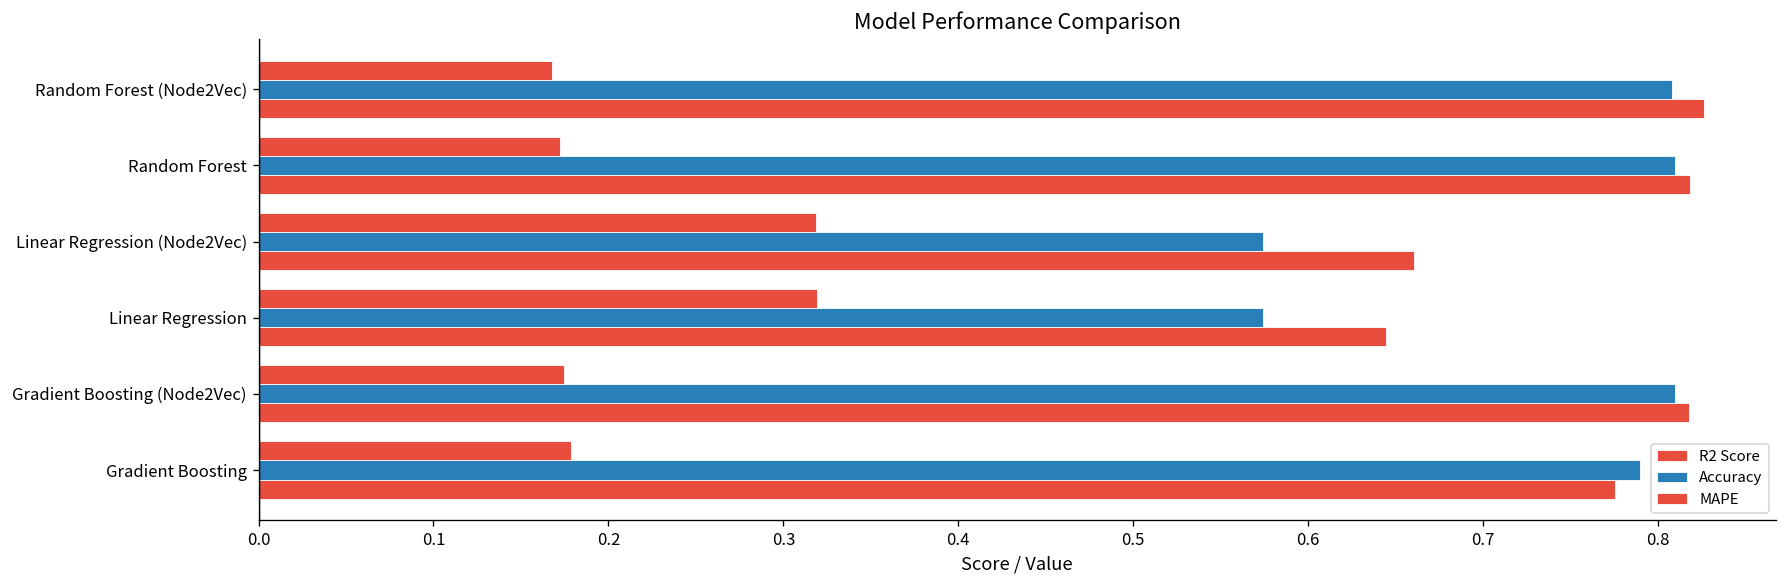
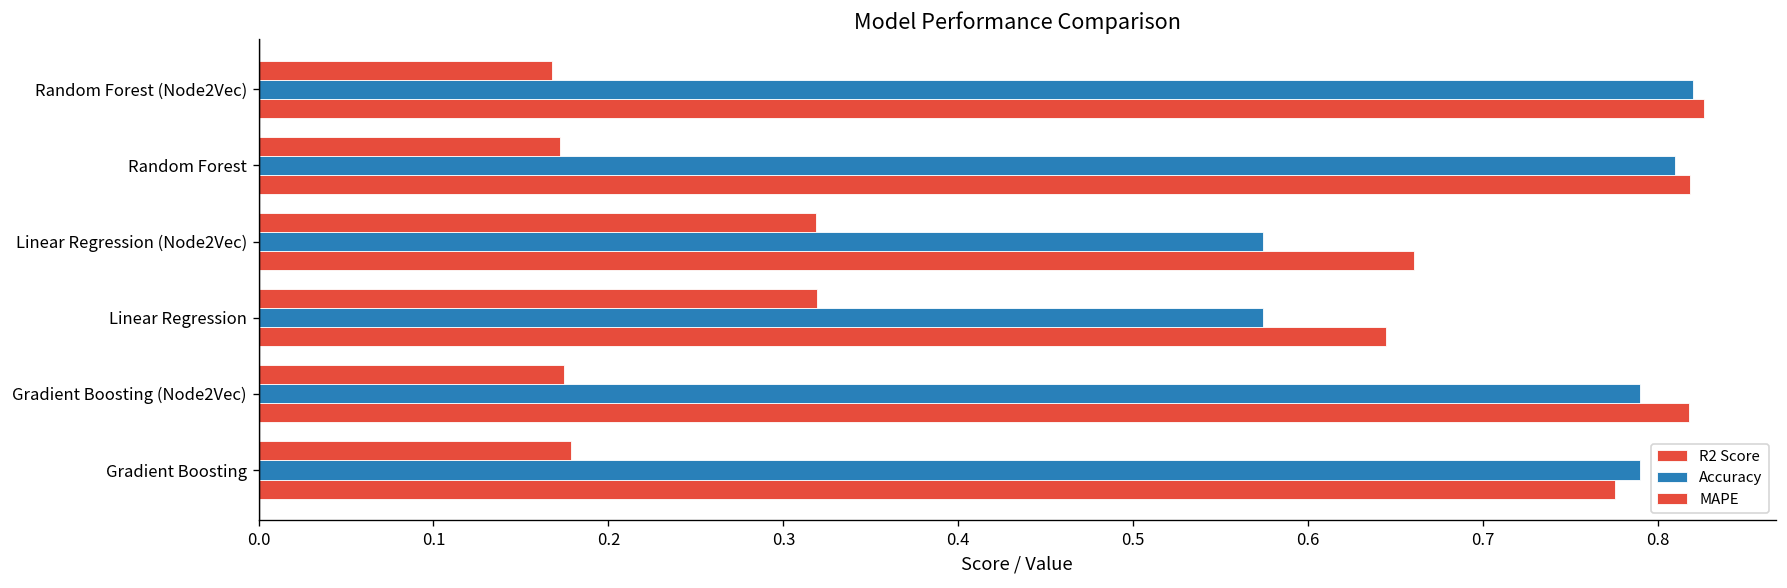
  {
    "Accuracy": {
-     "Random Forest (Node2Vec)": 0.808,
+     "Random Forest (Node2Vec)": 0.820,
      "Random Forest": 0.810,
      "Linear Regression (Node2Vec)": 0.574,
      "Linear Regression": 0.574,
-     "Gradient Boosting (Node2Vec)": 0.81,
+     "Gradient Boosting (Node2Vec)": 0.79,
      "Gradient Boosting": 0.790
    }
  }
